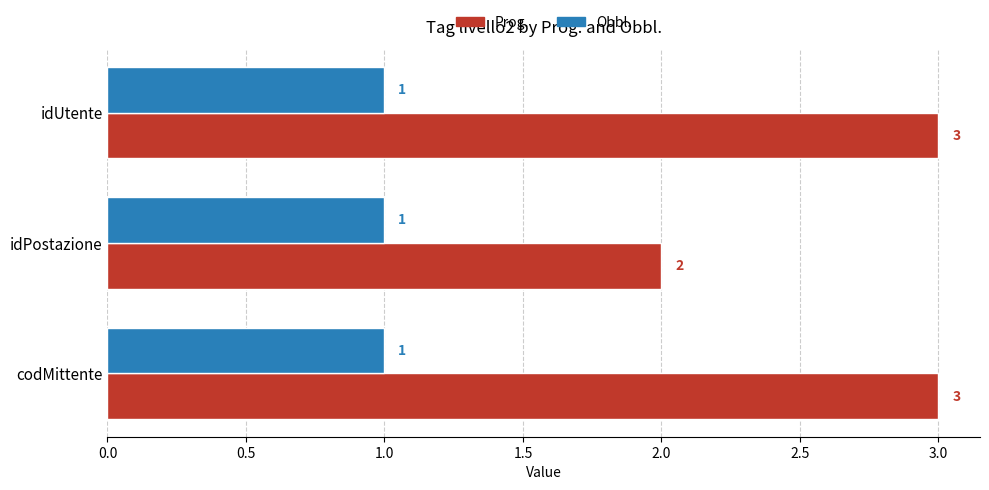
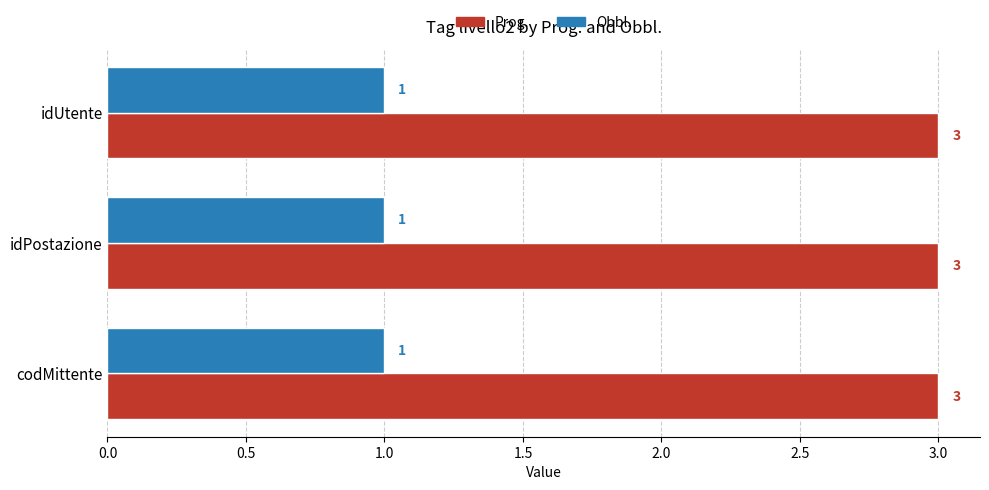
  {
    "Prog.": {
      "idUtente": 3,
-     "idPostazione": 2,
+     "idPostazione": 3,
      "codMittente": 3
    },
    "Obbl.": {
      "idUtente": 1,
      "idPostazione": 1,
      "codMittente": 1
    }
  }
